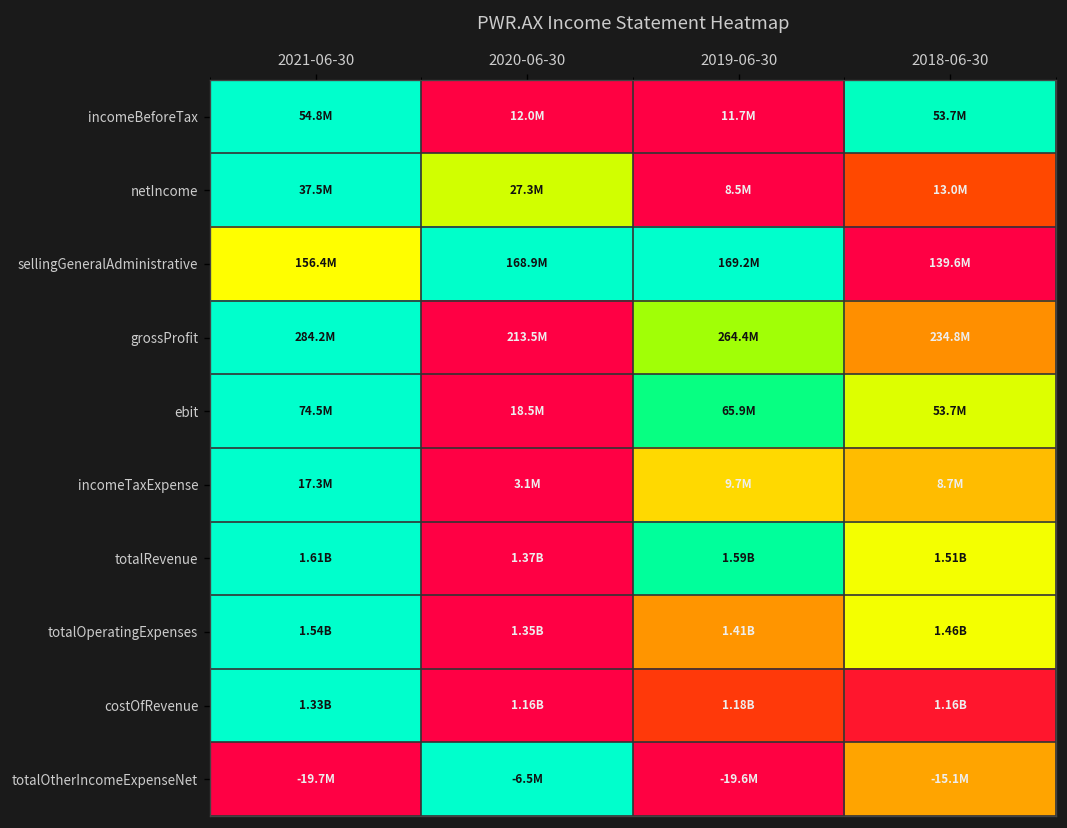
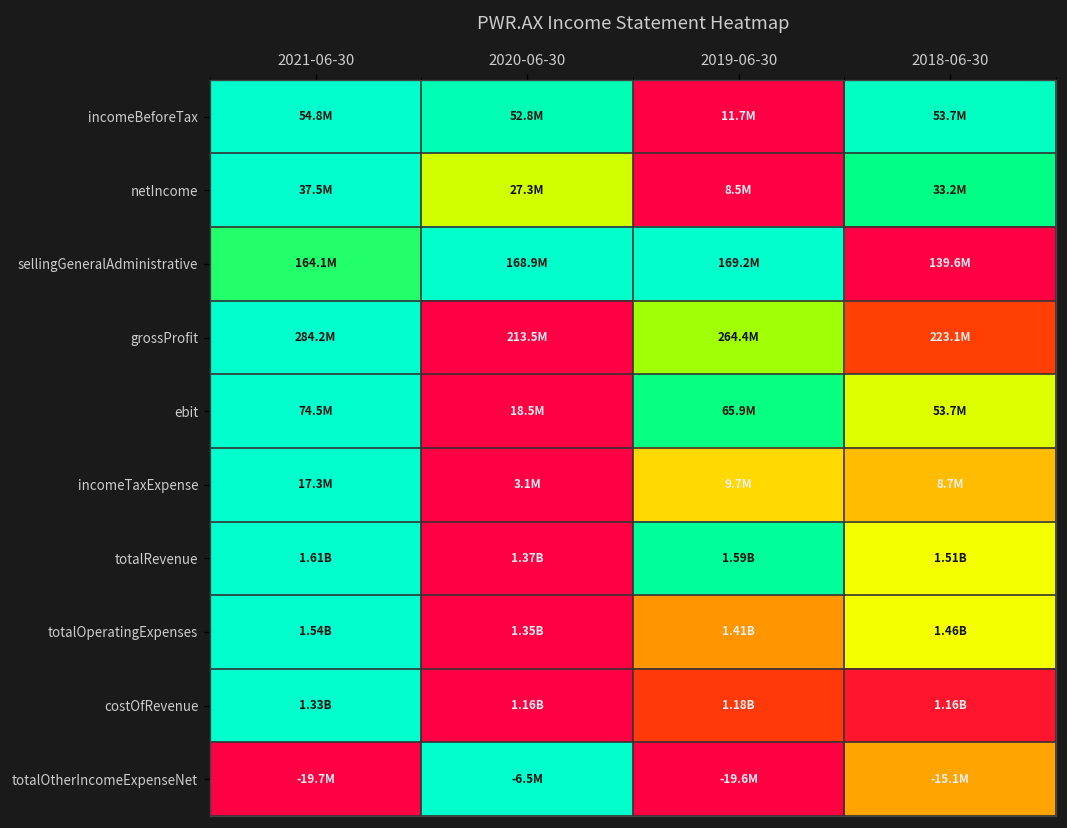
  {
    "incomeBeforeTax": {
      "2021-06-30": "54.8M",
-     "2020-06-30": "12.0M",
+     "2020-06-30": "52.8M",
      "2019-06-30": "11.7M",
      "2018-06-30": "53.7M"
    },
    "netIncome": {
      "2021-06-30": "37.5M",
      "2020-06-30": "27.3M",
      "2019-06-30": "8.5M",
-     "2018-06-30": "13.0M"
+     "2018-06-30": "33.2M"
    },
    "sellingGeneralAdministrative": {
-     "2021-06-30": "156.4M",
+     "2021-06-30": "164.1M",
      "2020-06-30": "168.9M",
      "2019-06-30": "169.2M",
      "2018-06-30": "139.6M"
    },
    "grossProfit": {
      "2021-06-30": "284.2M",
      "2020-06-30": "213.5M",
      "2019-06-30": "264.4M",
-     "2018-06-30": "234.8M"
+     "2018-06-30": "223.1M"
    },
    "ebit": {
      "2021-06-30": "74.5M",
      "2020-06-30": "18.5M",
      "2019-06-30": "65.9M",
      "2018-06-30": "53.7M"
    },
    "incomeTaxExpense": {
      "2021-06-30": "17.3M",
      "2020-06-30": "3.1M",
      "2019-06-30": "9.7M",
      "2018-06-30": "8.7M"
    },
    "totalRevenue": {
      "2021-06-30": "1.61B",
      "2020-06-30": "1.37B",
      "2019-06-30": "1.59B",
      "2018-06-30": "1.51B"
    },
    "totalOperatingExpenses": {
      "2021-06-30": "1.54B",
      "2020-06-30": "1.35B",
      "2019-06-30": "1.41B",
      "2018-06-30": "1.46B"
    },
    "costOfRevenue": {
      "2021-06-30": "1.33B",
      "2020-06-30": "1.16B",
      "2019-06-30": "1.18B",
      "2018-06-30": "1.16B"
    },
    "totalOtherIncomeExpenseNet": {
      "2021-06-30": "-19.7M",
      "2020-06-30": "-6.5M",
      "2019-06-30": "-19.6M",
      "2018-06-30": "-15.1M"
    }
  }
